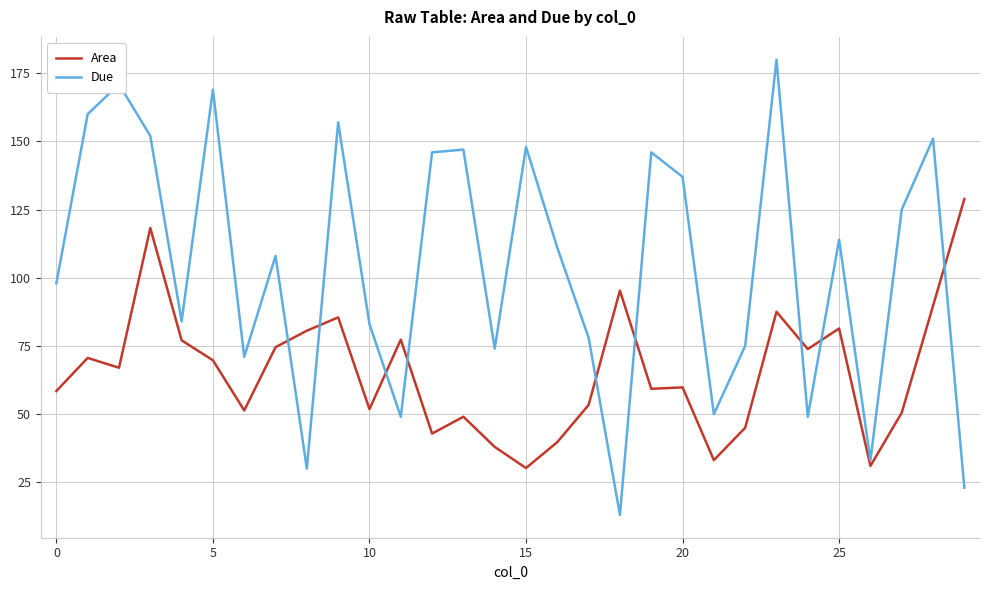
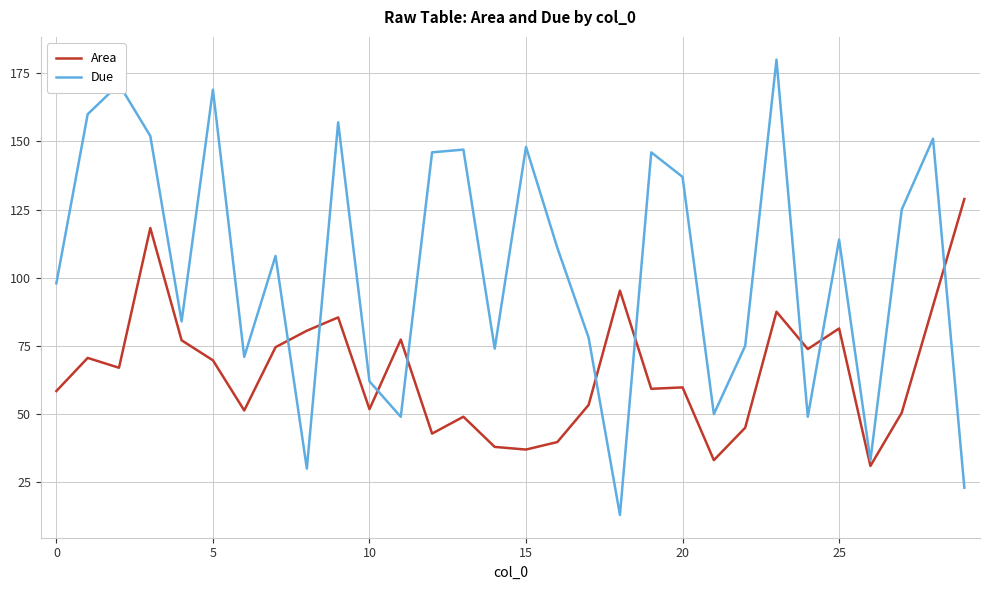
  {
    "Area": {
      "0": 58,
      "5": 70,
      "10": 52,
-     "15": 30,
+     "15": 37,
      "20": 60,
      "25": 81
    },
    "Due": {
      "0": 98,
      "5": 169,
-     "10": 83,
+     "10": 62,
      "15": 148,
      "20": 137,
      "25": 114
    }
  }
